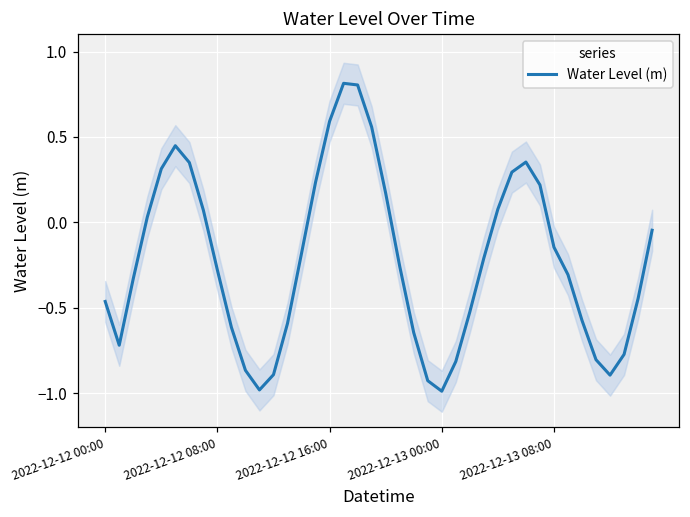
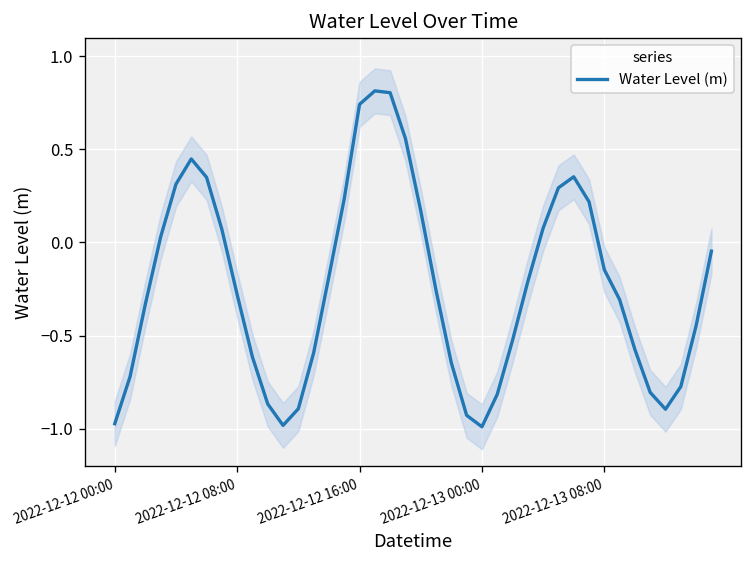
  {
    "Water Level (m)": {
-     "2022-12-12 00:00": -0.46,
+     "2022-12-12 00:00": -0.97,
      "2022-12-12 08:00": -0.28,
-     "2022-12-12 16:00": 0.59,
+     "2022-12-12 16:00": 0.74,
      "2022-12-13 00:00": -0.99,
      "2022-12-13 08:00": -0.15
    }
  }
